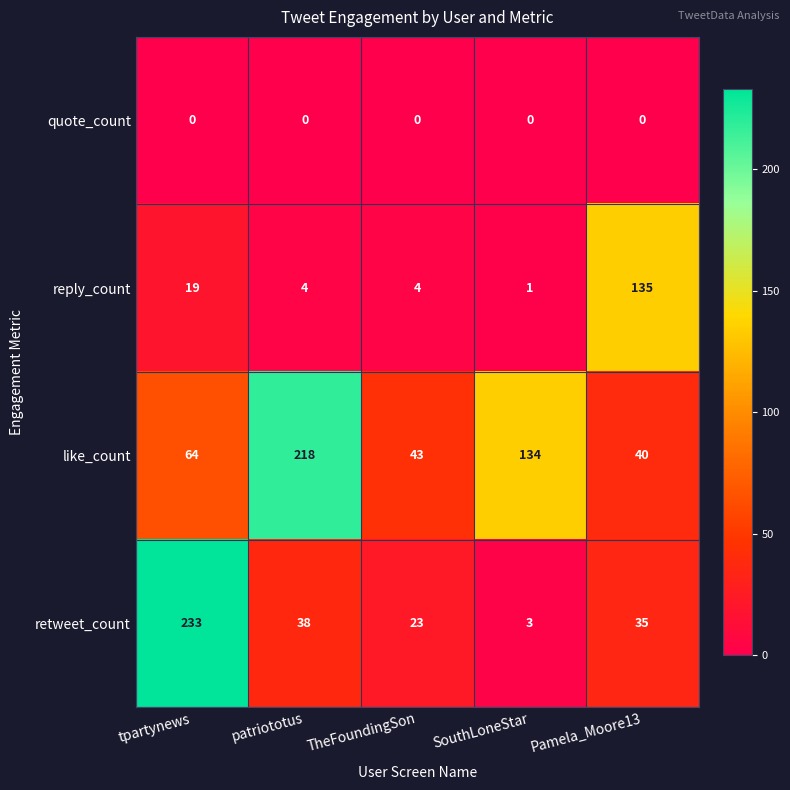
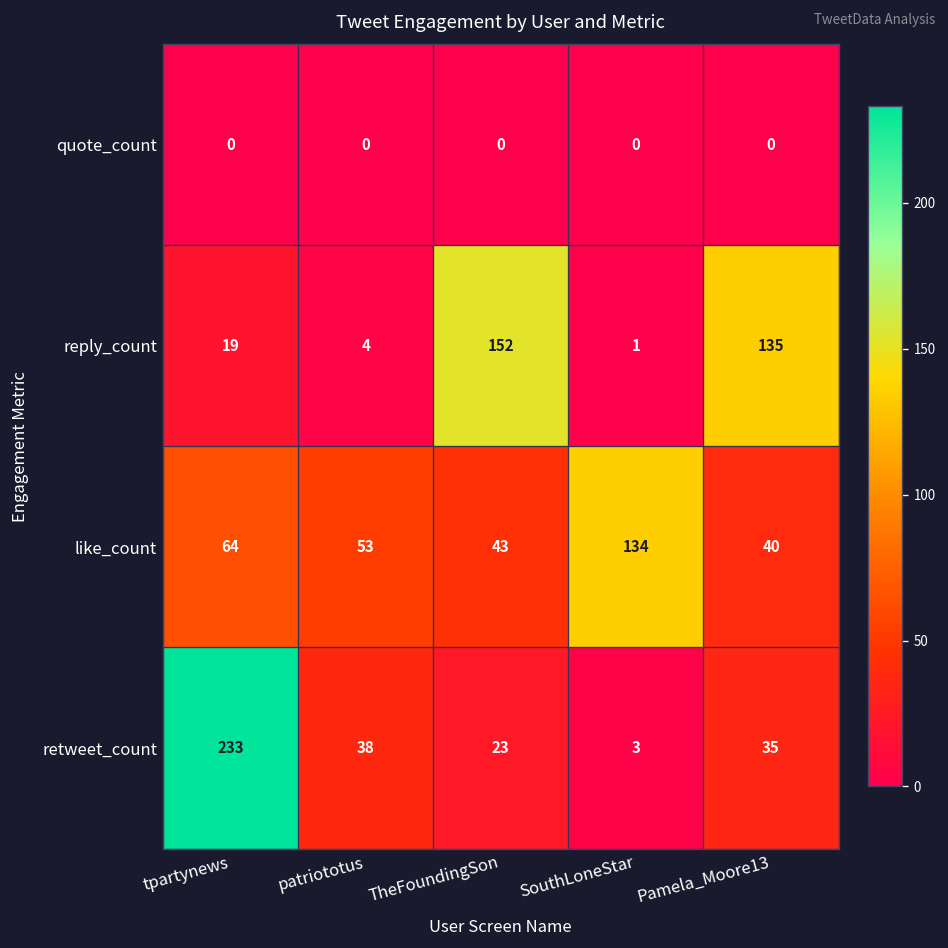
  {
    "quote_count": {
      "tpartynews": 0,
      "patriototus": 0,
      "TheFoundingSon": 0,
      "SouthLoneStar": 0,
      "Pamela_Moore13": 0
    },
    "reply_count": {
      "tpartynews": 19,
      "patriototus": 4,
-     "TheFoundingSon": 4,
+     "TheFoundingSon": 152,
      "SouthLoneStar": 1,
      "Pamela_Moore13": 135
    },
    "like_count": {
      "tpartynews": 64,
-     "patriototus": 218,
+     "patriototus": 53,
      "TheFoundingSon": 43,
      "SouthLoneStar": 134,
      "Pamela_Moore13": 40
    },
    "retweet_count": {
      "tpartynews": 233,
      "patriototus": 38,
      "TheFoundingSon": 23,
      "SouthLoneStar": 3,
      "Pamela_Moore13": 35
    }
  }
